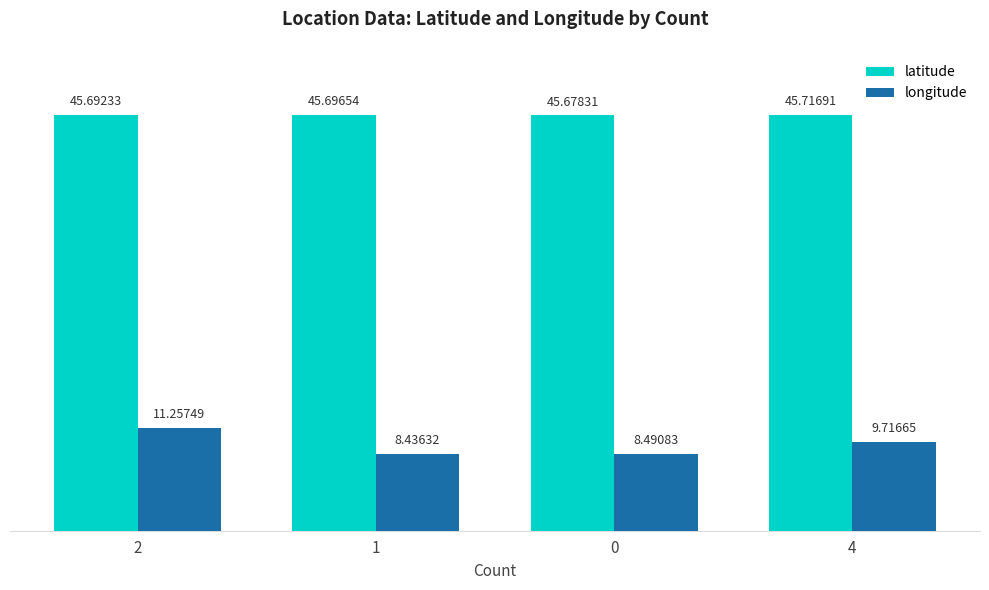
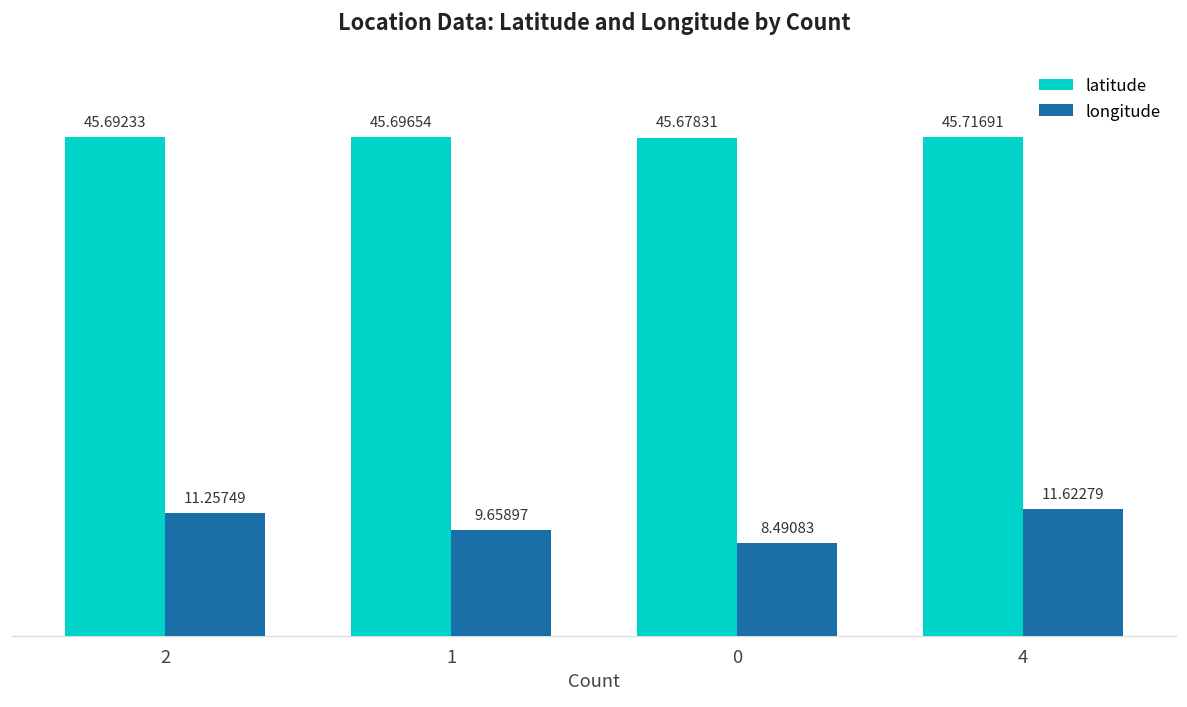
  {
    "latitude": {
      "2": 45.69233,
      "1": 45.69654,
      "0": 45.67831,
      "4": 45.71691
    },
    "longitude": {
      "2": 11.25749,
-     "1": 8.43632,
+     "1": 9.65897,
      "0": 8.49083,
-     "4": 9.71665
+     "4": 11.62279
    }
  }
